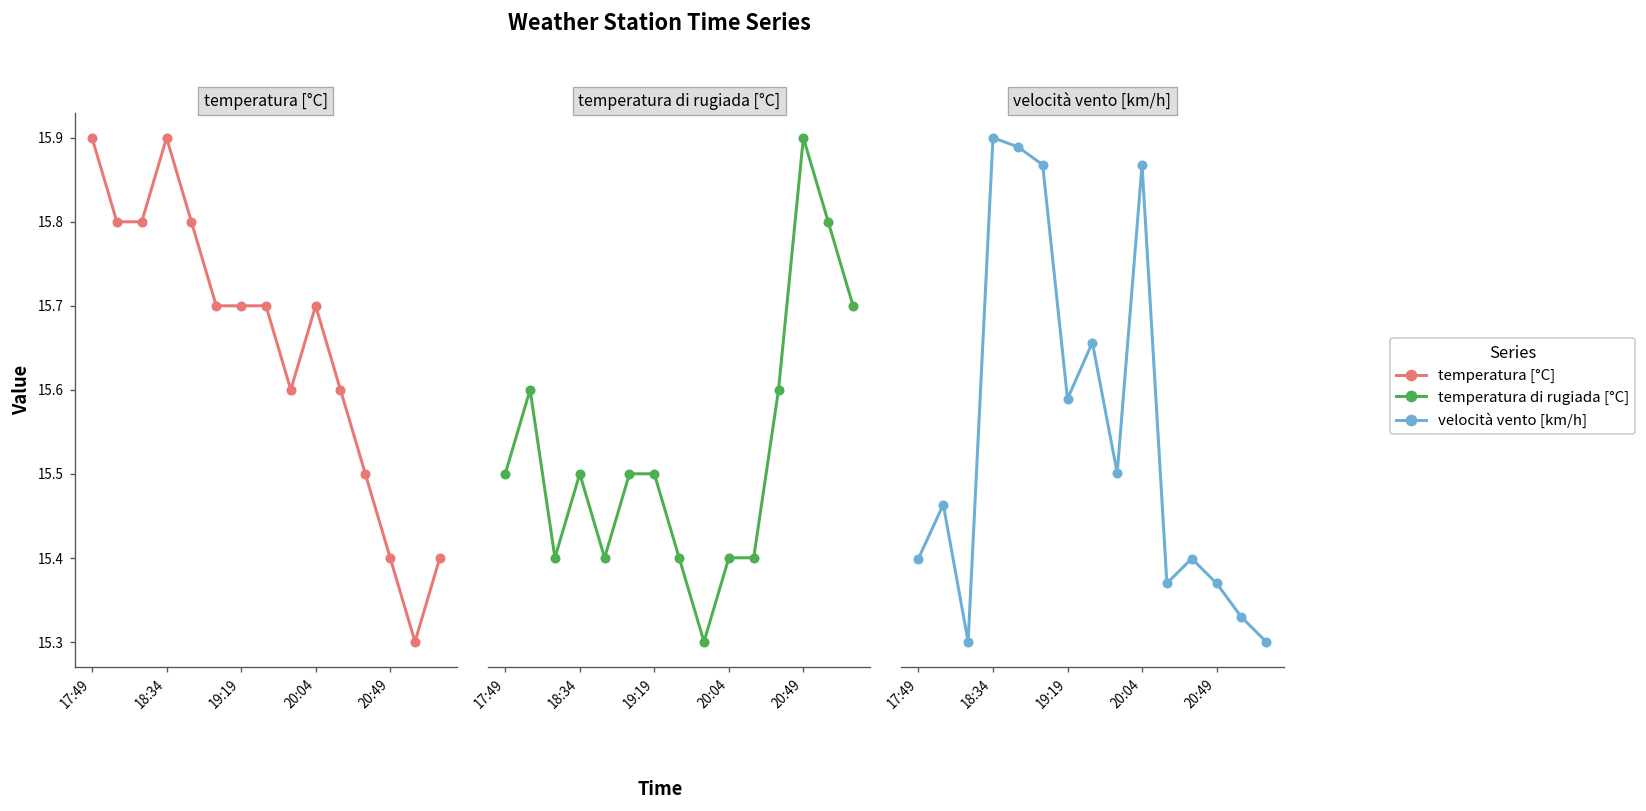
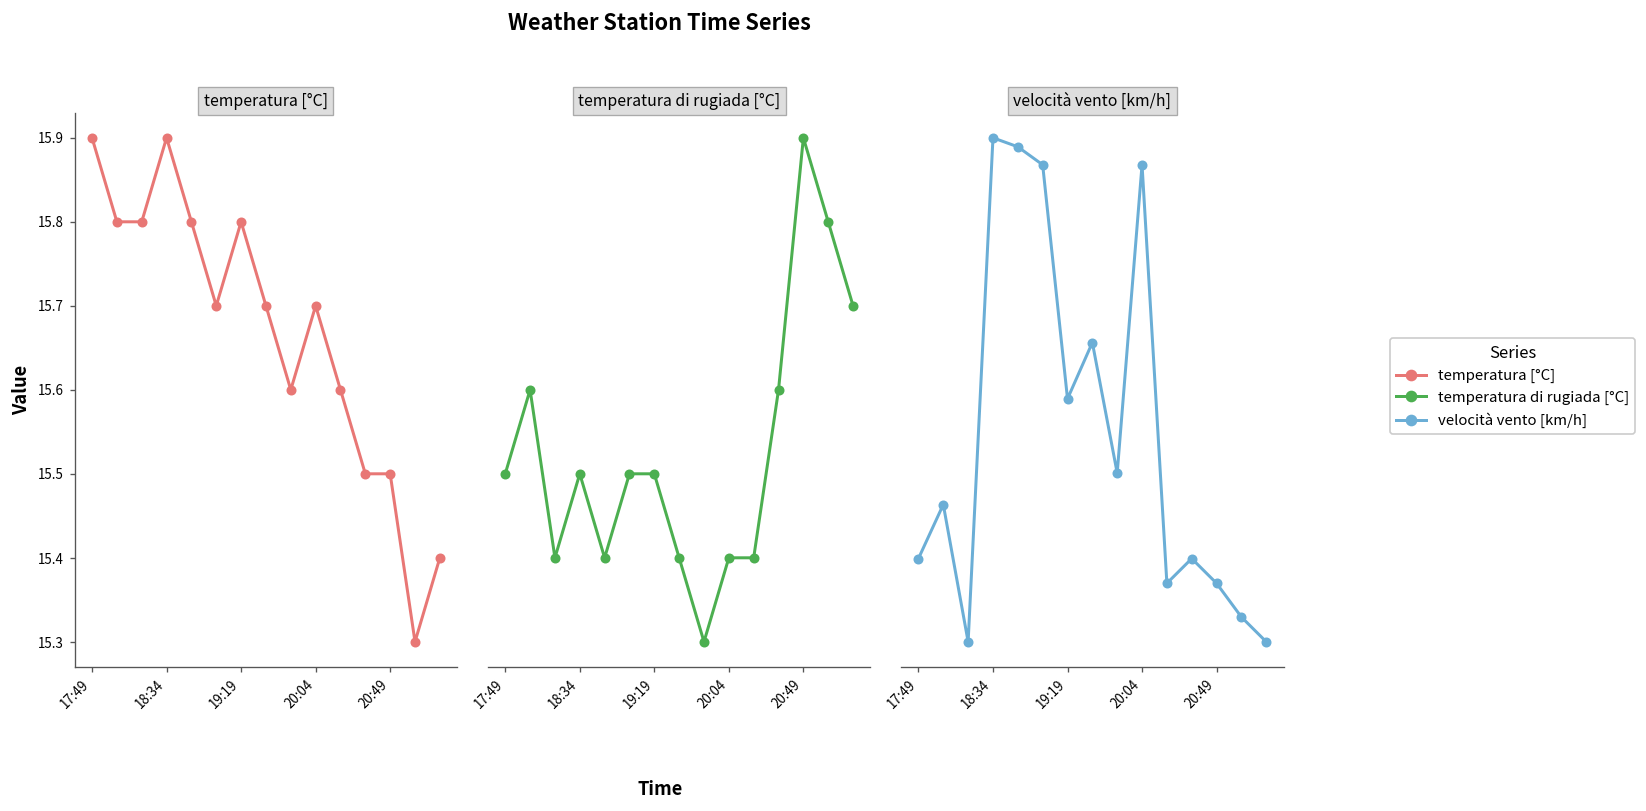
  {
    "temperatura [°C]": {
      "17:49": 15.9,
      "18:34": 15.9,
-     "19:19": 15.7,
+     "19:19": 15.8,
      "20:04": 15.7,
-     "20:49": 15.4
+     "20:49": 15.5
    }
  }
